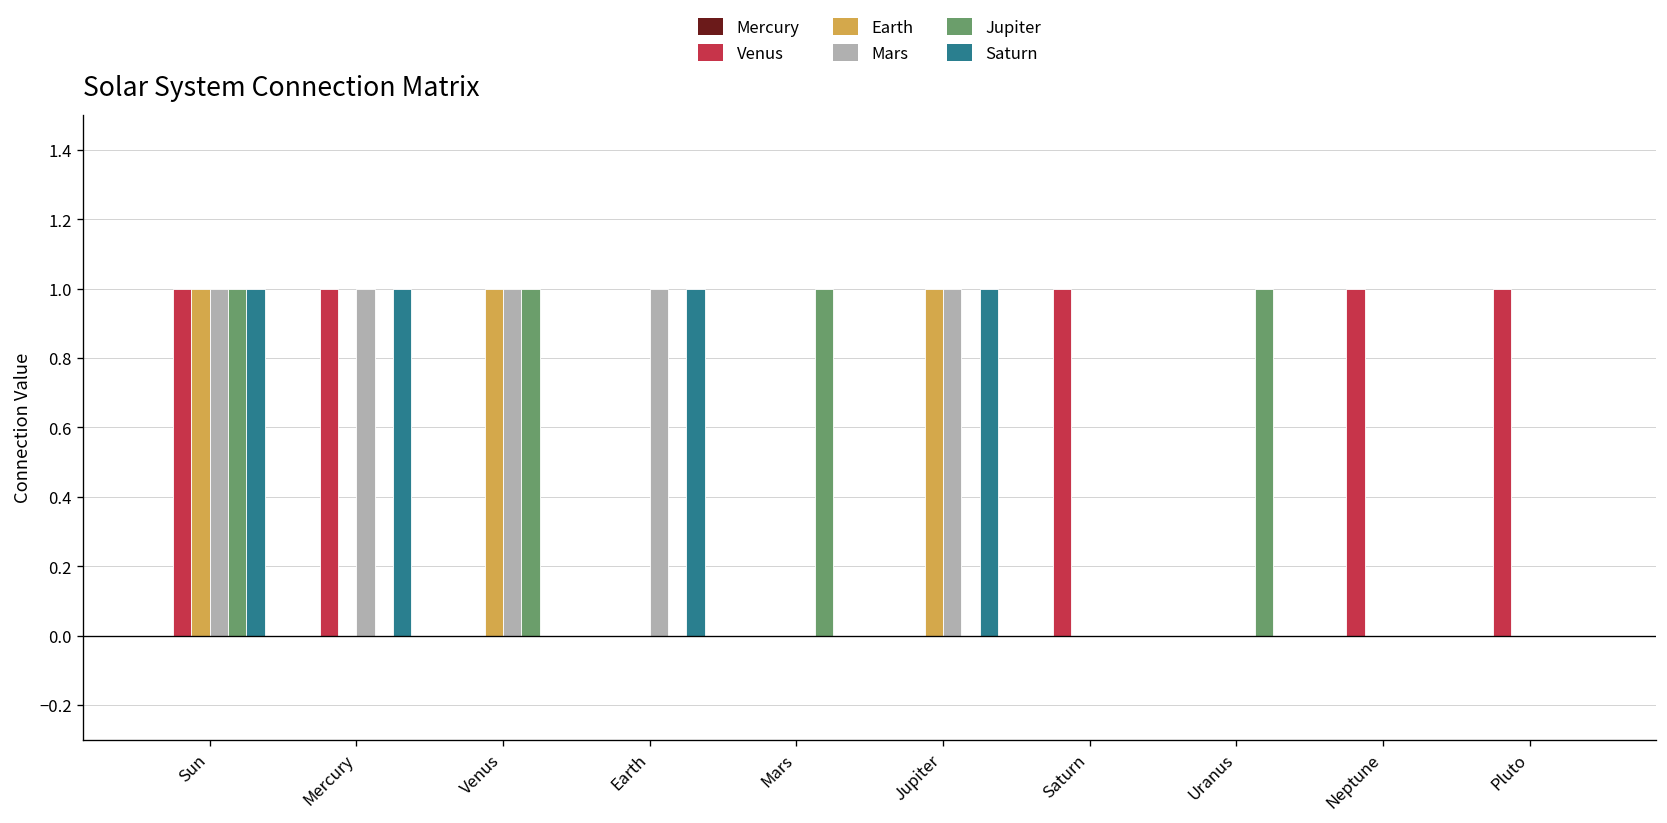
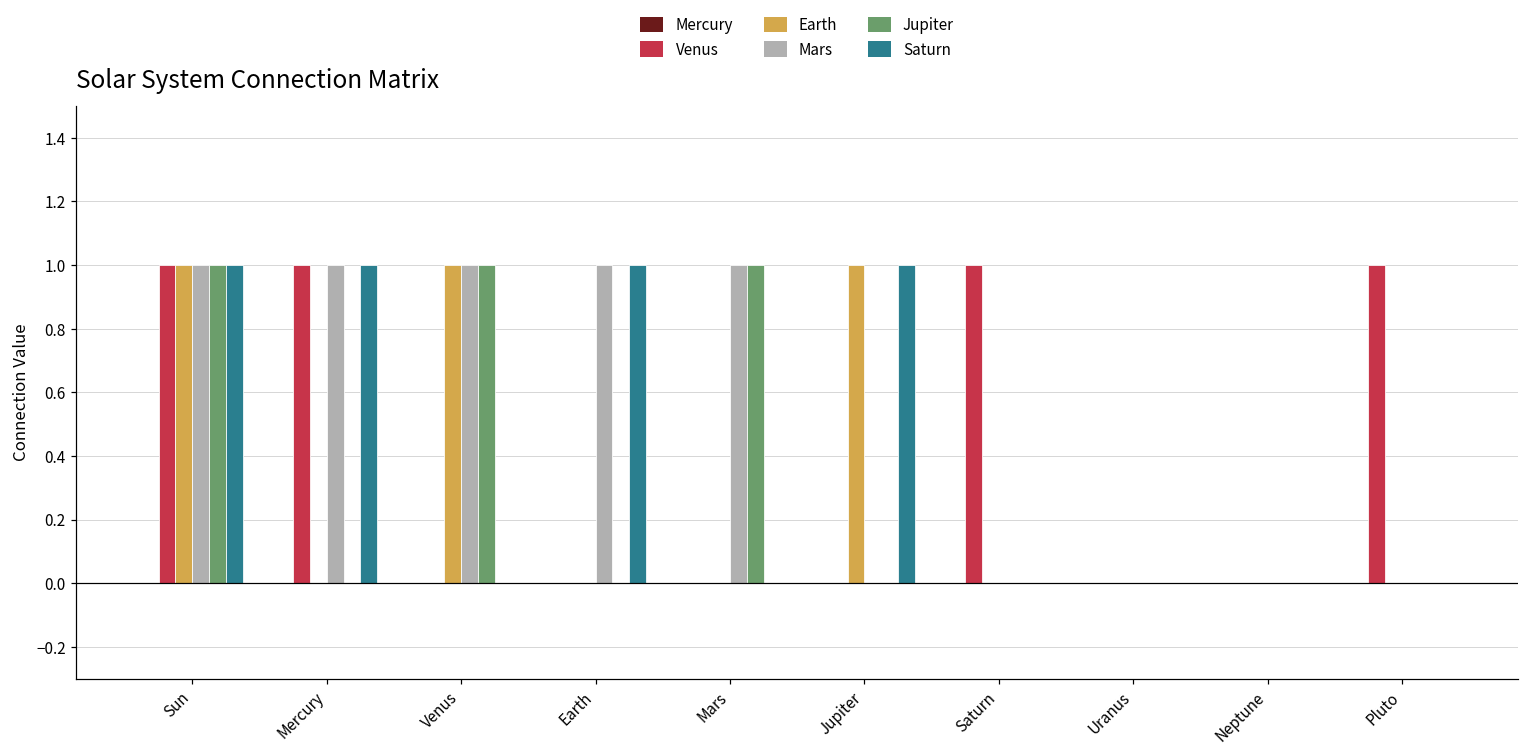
  {
    "Mercury": {
      "Sun": 0,
      "Mercury": 0,
      "Venus": 0,
      "Earth": 0,
      "Mars": 0,
      "Jupiter": 0,
      "Saturn": 0,
      "Uranus": 0,
      "Neptune": 0,
      "Pluto": 0
    },
    "Venus": {
      "Sun": 1,
      "Mercury": 1,
      "Venus": 0,
      "Earth": 0,
      "Mars": 0,
      "Jupiter": 0,
      "Saturn": 1,
      "Uranus": 0,
-     "Neptune": 1,
+     "Neptune": 0,
      "Pluto": 1
    },
    "Earth": {
      "Sun": 1,
      "Mercury": 0,
      "Venus": 1,
      "Earth": 0,
      "Mars": 0,
      "Jupiter": 1,
      "Saturn": 0,
      "Uranus": 0,
      "Neptune": 0,
      "Pluto": 0
    },
    "Mars": {
      "Sun": 1,
      "Mercury": 1,
      "Venus": 1,
      "Earth": 1,
-     "Mars": 0,
-     "Jupiter": 1,
+     "Mars": 1,
+     "Jupiter": 0,
      "Saturn": 0,
      "Uranus": 0,
      "Neptune": 0,
      "Pluto": 0
    },
    "Jupiter": {
      "Sun": 1,
      "Mercury": 0,
      "Venus": 1,
      "Earth": 0,
      "Mars": 1,
      "Jupiter": 0,
      "Saturn": 0,
-     "Uranus": 1,
+     "Uranus": 0,
      "Neptune": 0,
      "Pluto": 0
    },
    "Saturn": {
      "Sun": 1,
      "Mercury": 1,
      "Venus": 0,
      "Earth": 1,
      "Mars": 0,
      "Jupiter": 1,
      "Saturn": 0,
      "Uranus": 0,
      "Neptune": 0,
      "Pluto": 0
    }
  }
